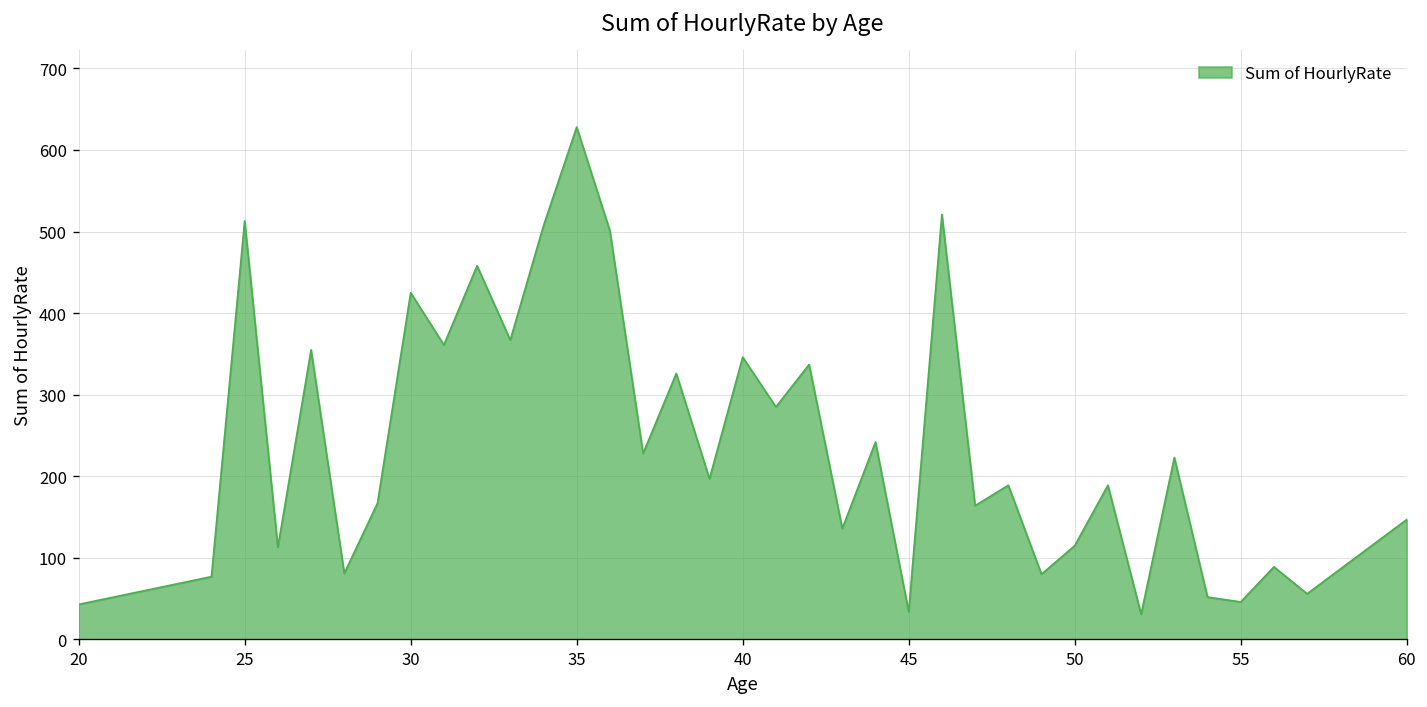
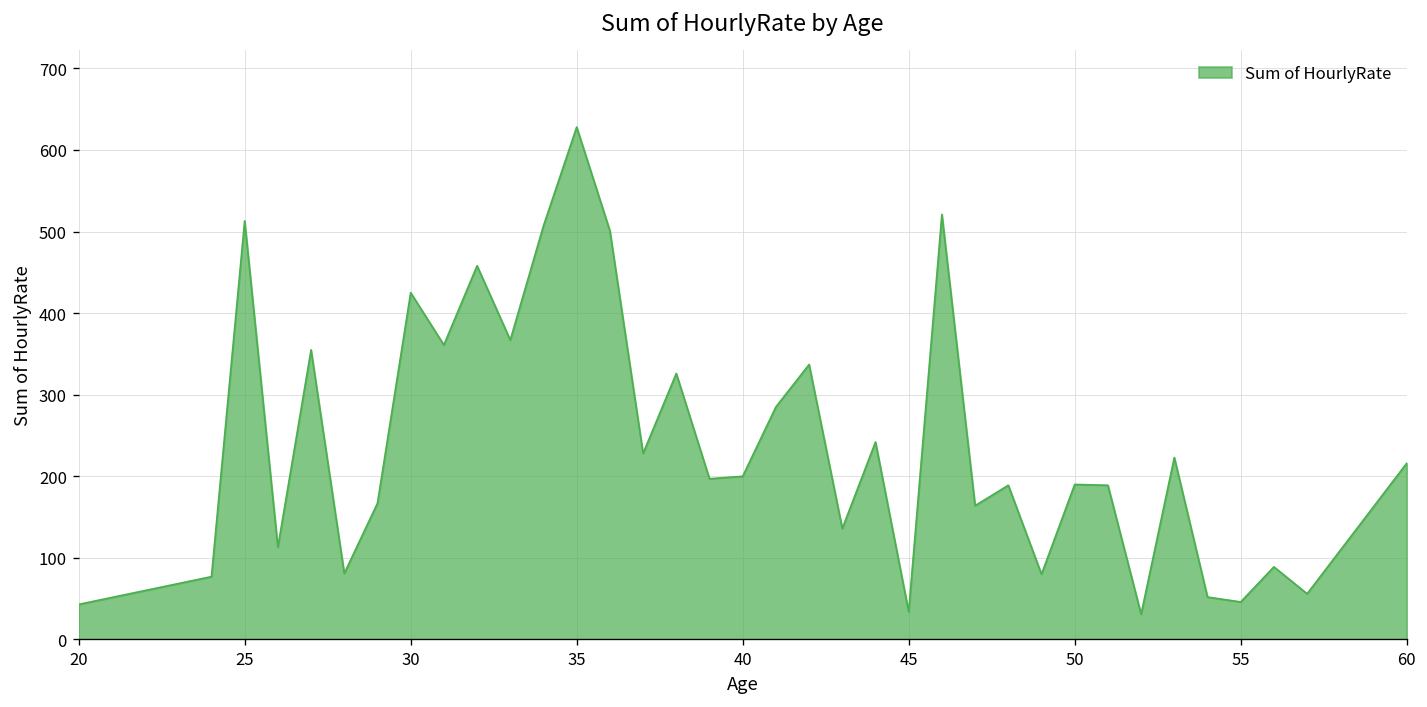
  {
    "20": 40,
    "25": 510,
    "30": 430,
    "35": 630,
-   "40": 350,
+   "40": 200,
    "45": 30,
-   "50": 120,
+   "50": 190,
    "55": 50,
-   "60": 150
+   "60": 220
  }
